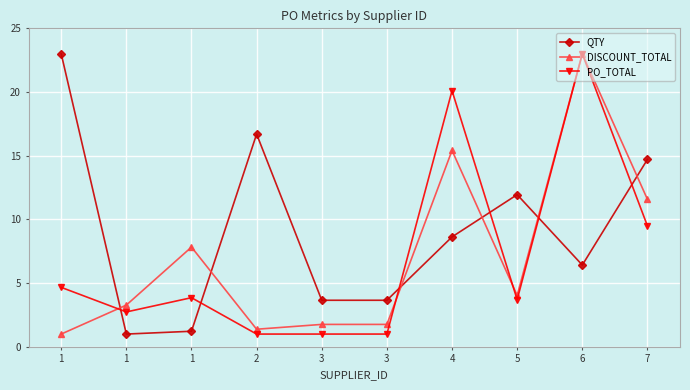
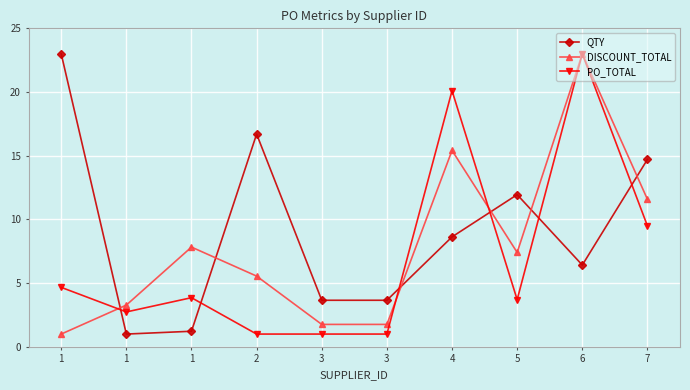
  {
    "DISCOUNT_TOTAL": {
-     "2": 1.4,
+     "2": 5.6,
      "4": 15.4,
-     "5": 4.0,
+     "5": 7.4,
      "7": 11.6
    }
  }
